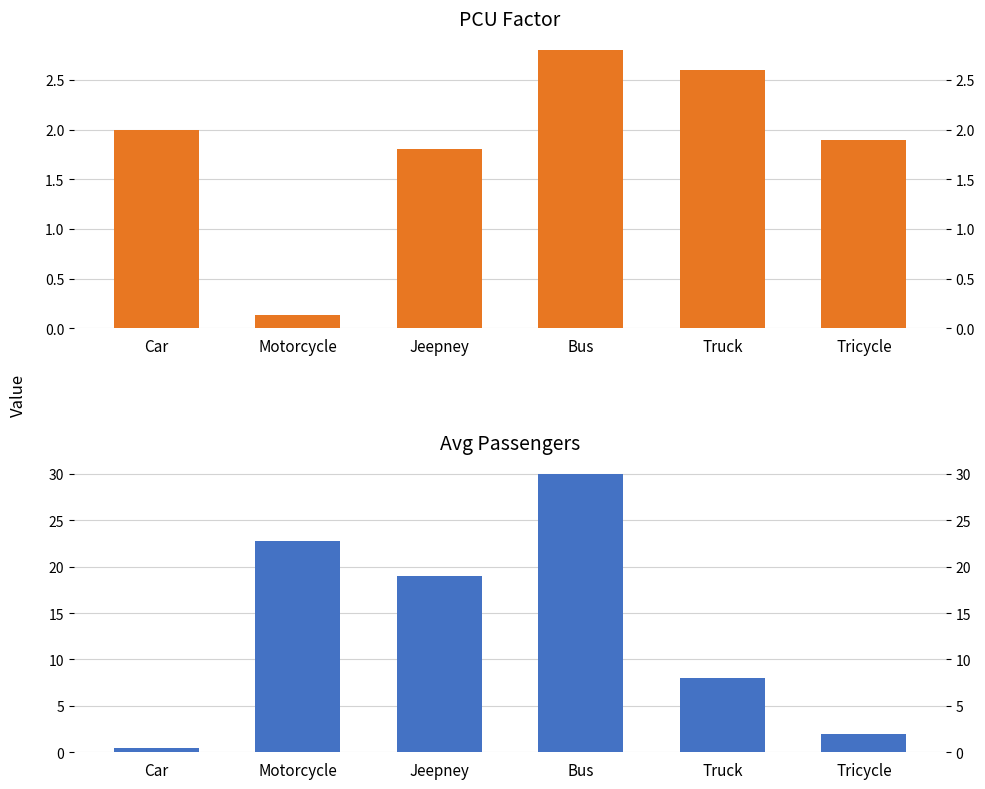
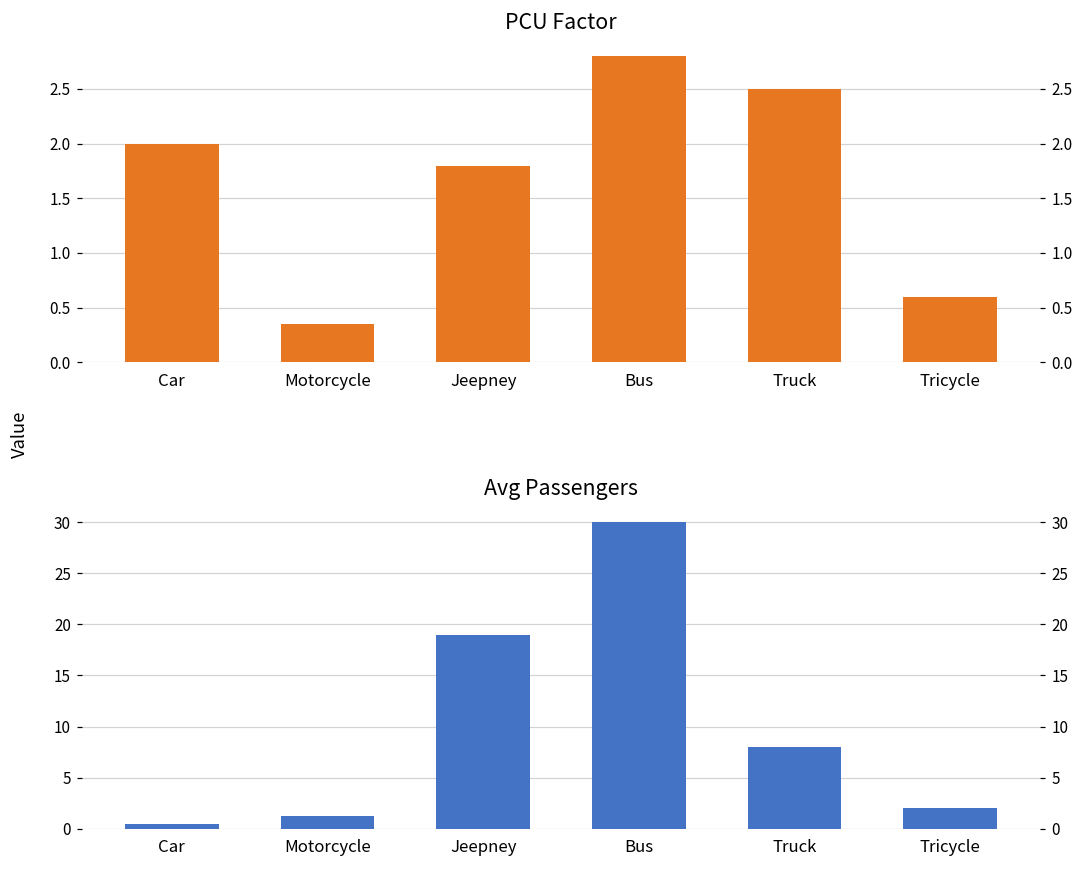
  {
    "PCU Factor": {
      "Car": 2.0,
-     "Motorcycle": 0.1,
+     "Motorcycle": 0.4,
      "Jeepney": 1.8,
      "Bus": 2.8,
-     "Truck": 2.6,
-     "Tricycle": 1.9
+     "Truck": 2.5,
+     "Tricycle": 0.6
    },
    "Avg Passengers": {
      "Car": 1,
-     "Motorcycle": 23,
+     "Motorcycle": 1,
      "Jeepney": 19,
      "Bus": 30,
      "Truck": 8,
      "Tricycle": 2
    }
  }
